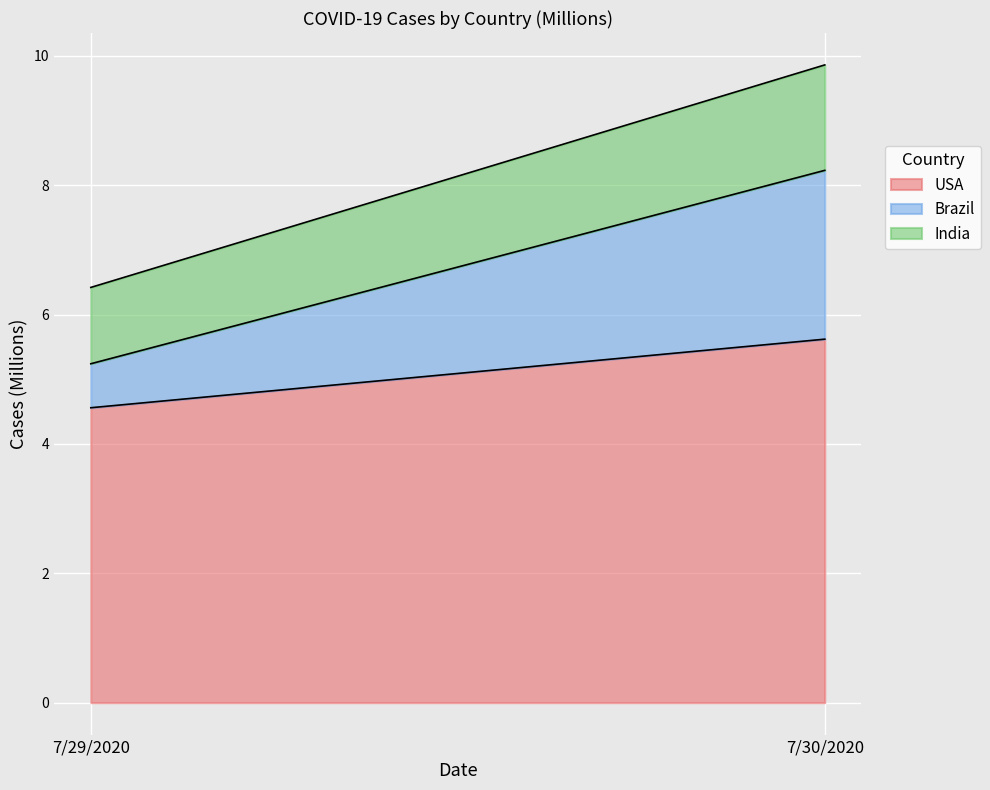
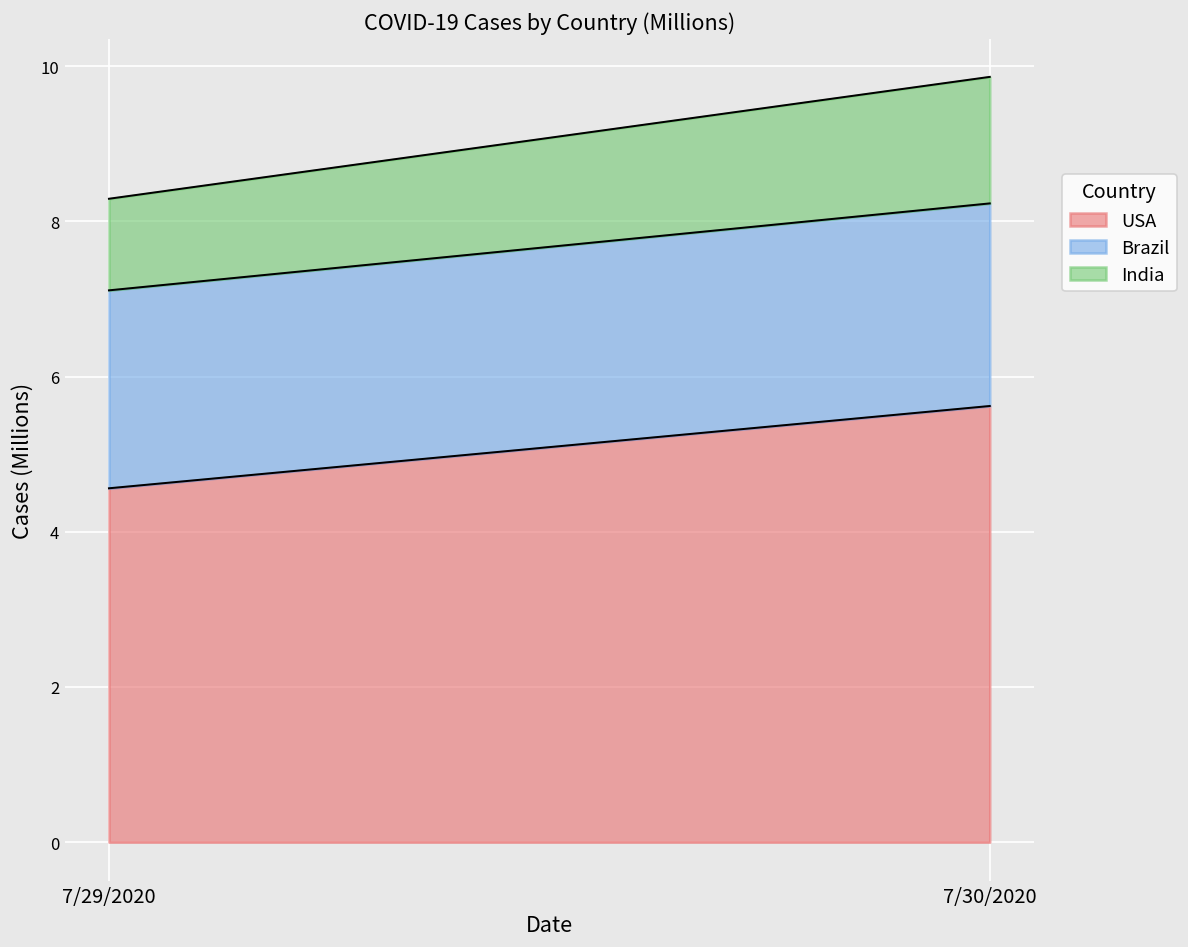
  {
    "USA": {
      "7/29/2020": 4.6,
      "7/30/2020": 5.6
    },
    "Brazil": {
-     "7/29/2020": 0.7,
+     "7/29/2020": 2.6,
      "7/30/2020": 2.6
    },
    "India": {
      "7/29/2020": 1.2,
      "7/30/2020": 1.6
    }
  }
